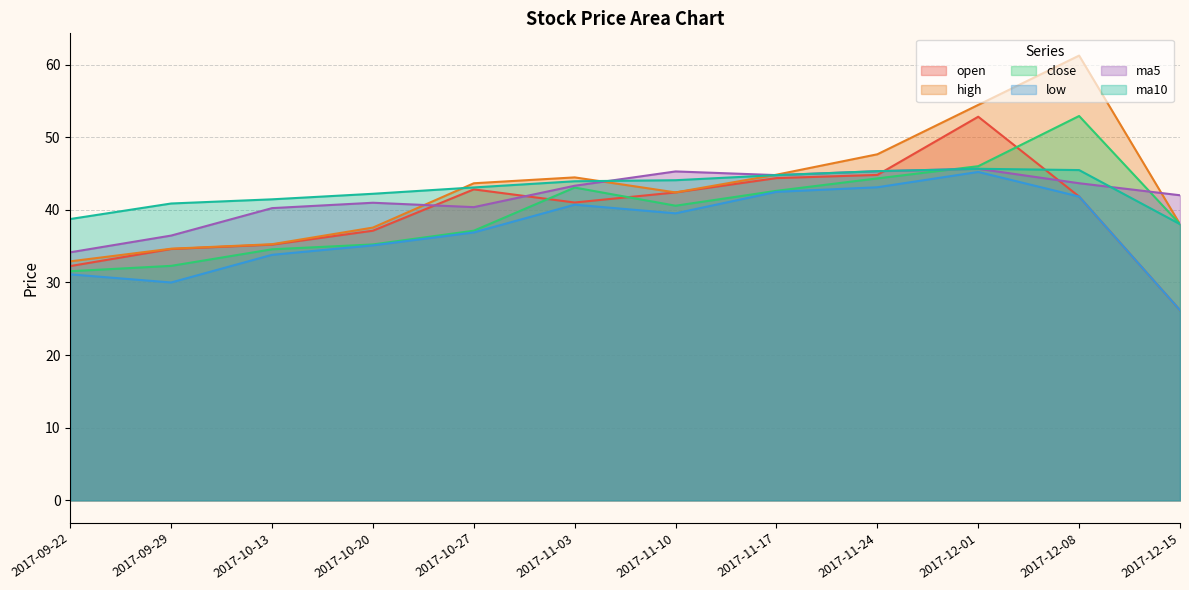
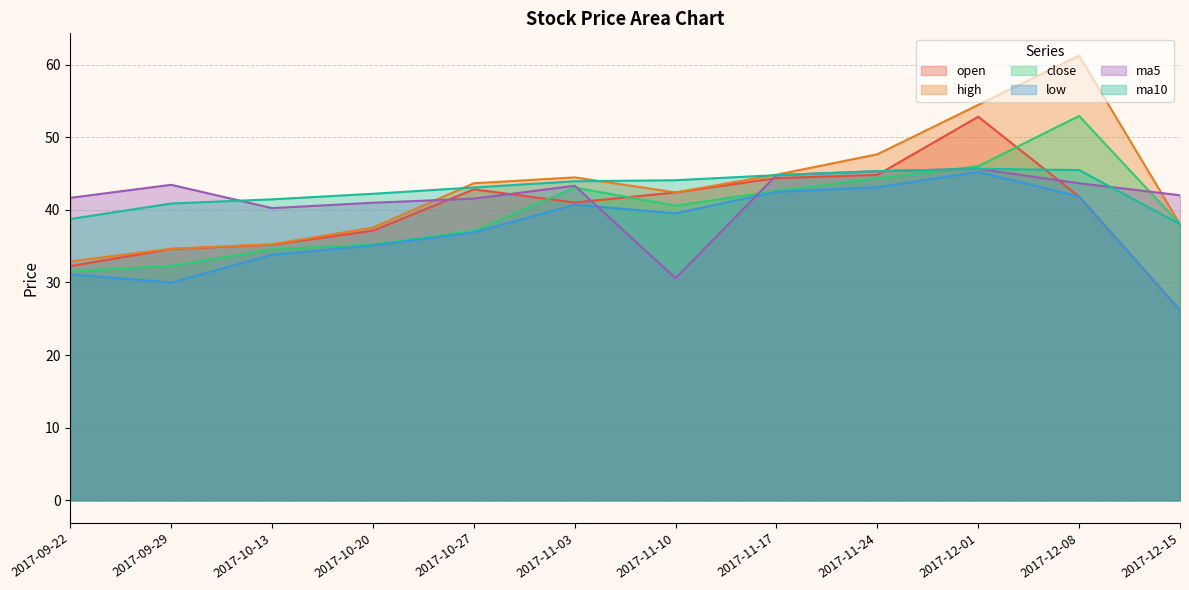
  {
    "ma5": {
-     "2017-09-22": 34,
-     "2017-09-29": 36,
+     "2017-09-22": 42,
+     "2017-09-29": 43,
      "2017-10-13": 40,
      "2017-10-20": 41,
-     "2017-10-27": 40,
-     "2017-11-10": 45,
+     "2017-10-27": 42,
+     "2017-11-10": 31,
      "2017-12-08": 44,
      "2017-12-15": 42
    }
  }
